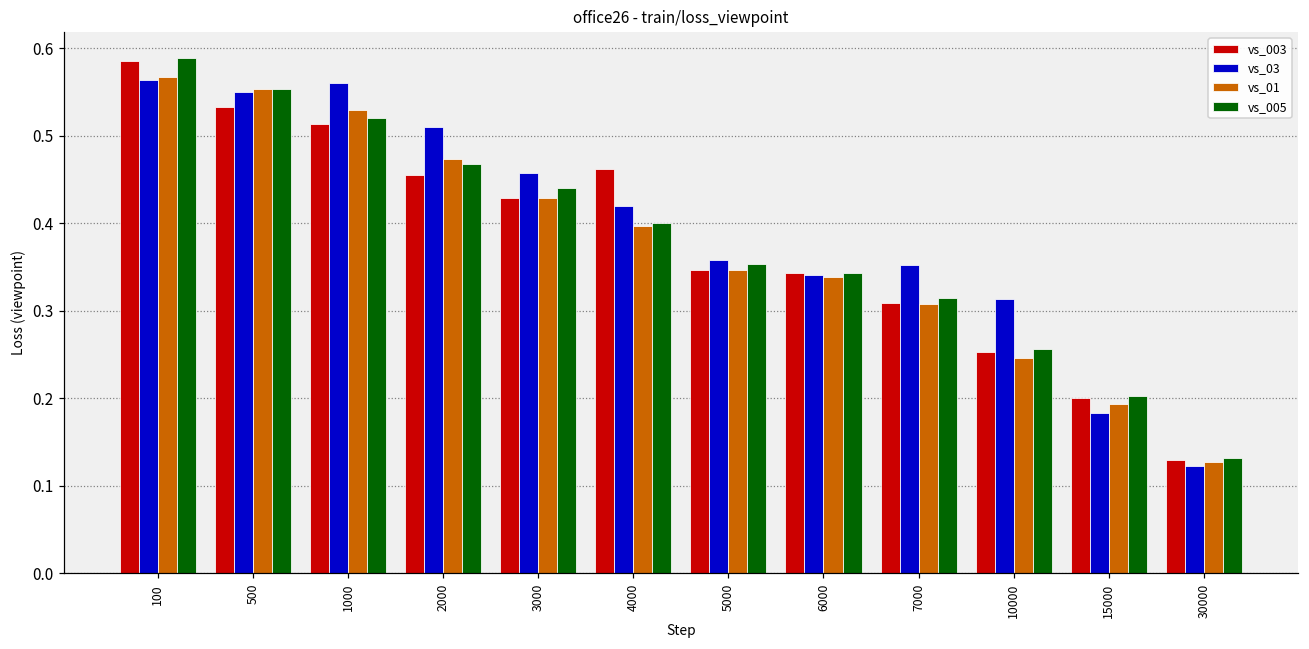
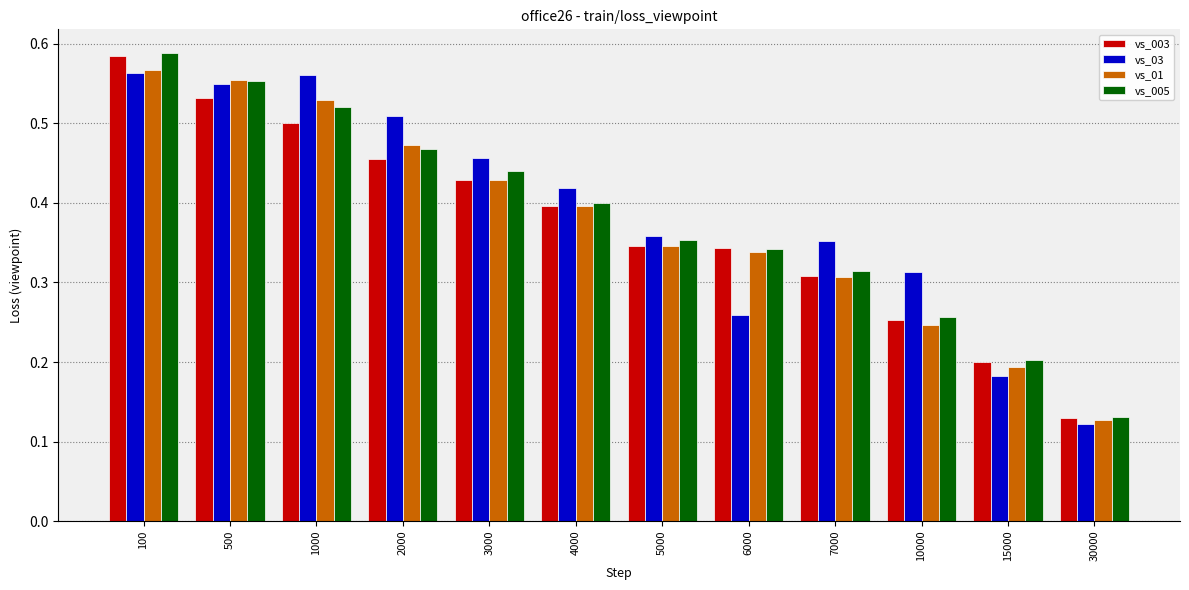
  {
    "vs_003": {
      "100": 0.59,
      "500": 0.53,
-     "1000": 0.51,
+     "1000": 0.50,
      "2000": 0.46,
      "3000": 0.43,
-     "4000": 0.46,
+     "4000": 0.40,
      "5000": 0.35,
      "6000": 0.34,
      "7000": 0.31,
      "10000": 0.25,
      "15000": 0.20,
      "30000": 0.13
    },
    "vs_03": {
      "100": 0.56,
      "500": 0.55,
      "1000": 0.56,
      "2000": 0.51,
      "3000": 0.46,
      "4000": 0.42,
      "5000": 0.36,
-     "6000": 0.34,
+     "6000": 0.26,
      "7000": 0.35,
      "10000": 0.31,
      "15000": 0.18,
      "30000": 0.12
    },
    "vs_01": {
      "100": 0.57,
      "500": 0.55,
      "1000": 0.53,
      "2000": 0.47,
      "3000": 0.43,
      "4000": 0.40,
      "5000": 0.35,
      "6000": 0.34,
      "7000": 0.31,
      "10000": 0.25,
      "15000": 0.19,
      "30000": 0.13
    },
    "vs_005": {
      "100": 0.59,
      "500": 0.55,
      "1000": 0.52,
      "2000": 0.47,
      "3000": 0.44,
      "4000": 0.40,
      "5000": 0.35,
      "6000": 0.34,
      "7000": 0.31,
      "10000": 0.26,
      "15000": 0.20,
      "30000": 0.13
    }
  }
